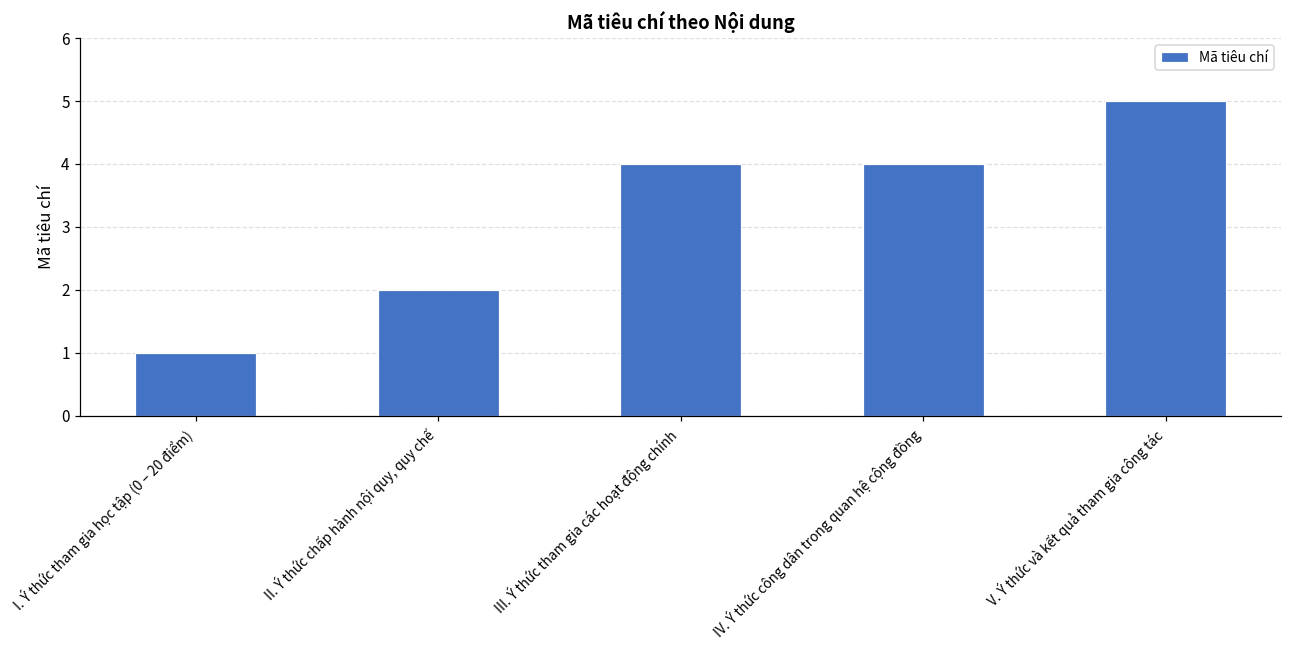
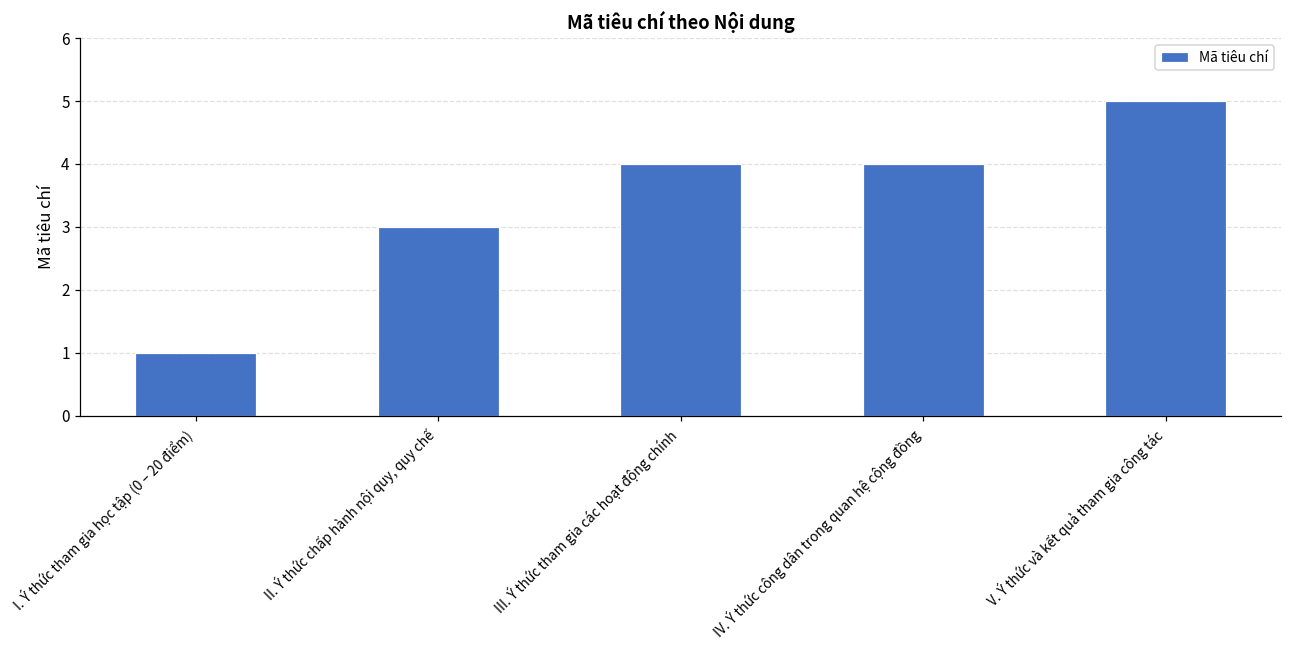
  {
    "I. Ý thức tham gia học tập (0 – 20 điểm)": 1,
-   "II. Ý thức chấp hành nội quy, quy chế": 2,
+   "II. Ý thức chấp hành nội quy, quy chế": 3,
    "III. Ý thức tham gia các hoạt động chính": 4,
    "IV. Ý thức công dân trong quan hệ cộng đồng": 4,
    "V. Ý thức và kết quả tham gia công tác": 5
  }
